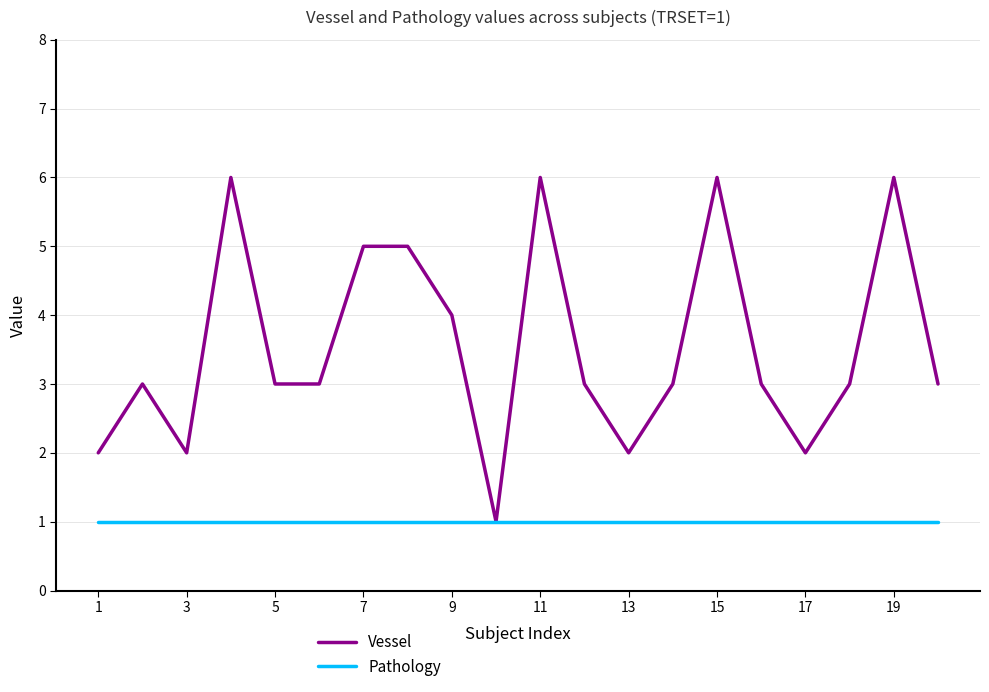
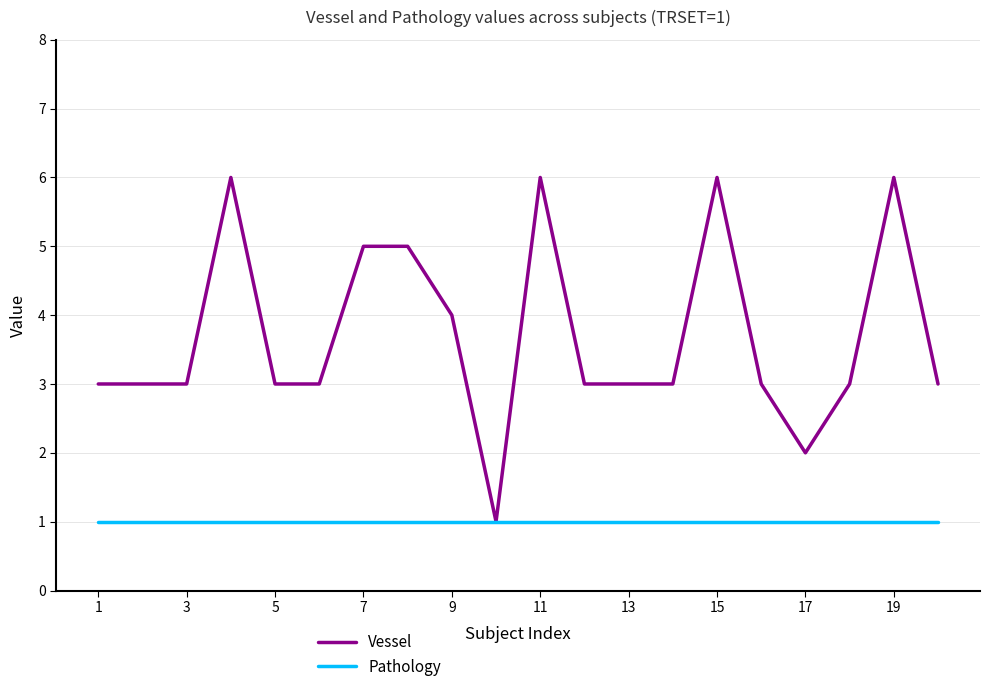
  {
    "Vessel": {
-     "1": 2,
-     "3": 2,
+     "1": 3,
+     "3": 3,
      "5": 3,
      "7": 5,
      "9": 4,
      "11": 6,
-     "13": 2,
+     "13": 3,
      "15": 6,
      "17": 2,
      "19": 6
    },
    "Pathology": {
      "1": 1,
      "3": 1,
      "5": 1,
      "7": 1,
      "9": 1,
      "11": 1,
      "13": 1,
      "15": 1,
      "17": 1,
      "19": 1
    }
  }
